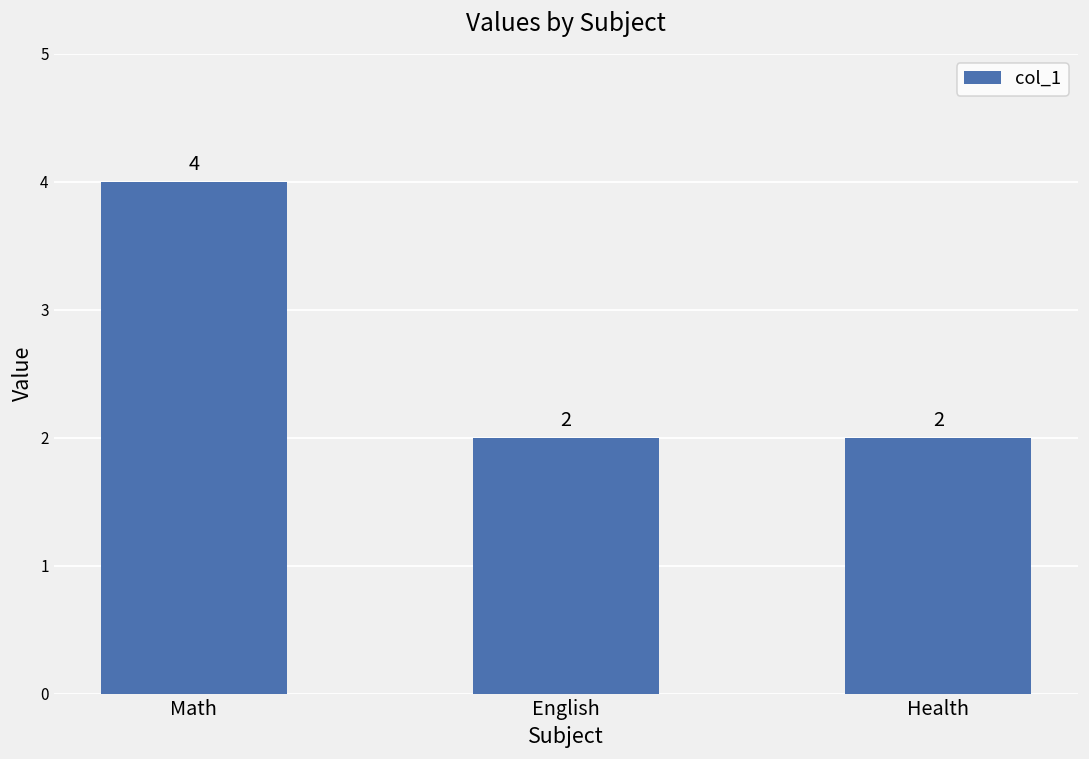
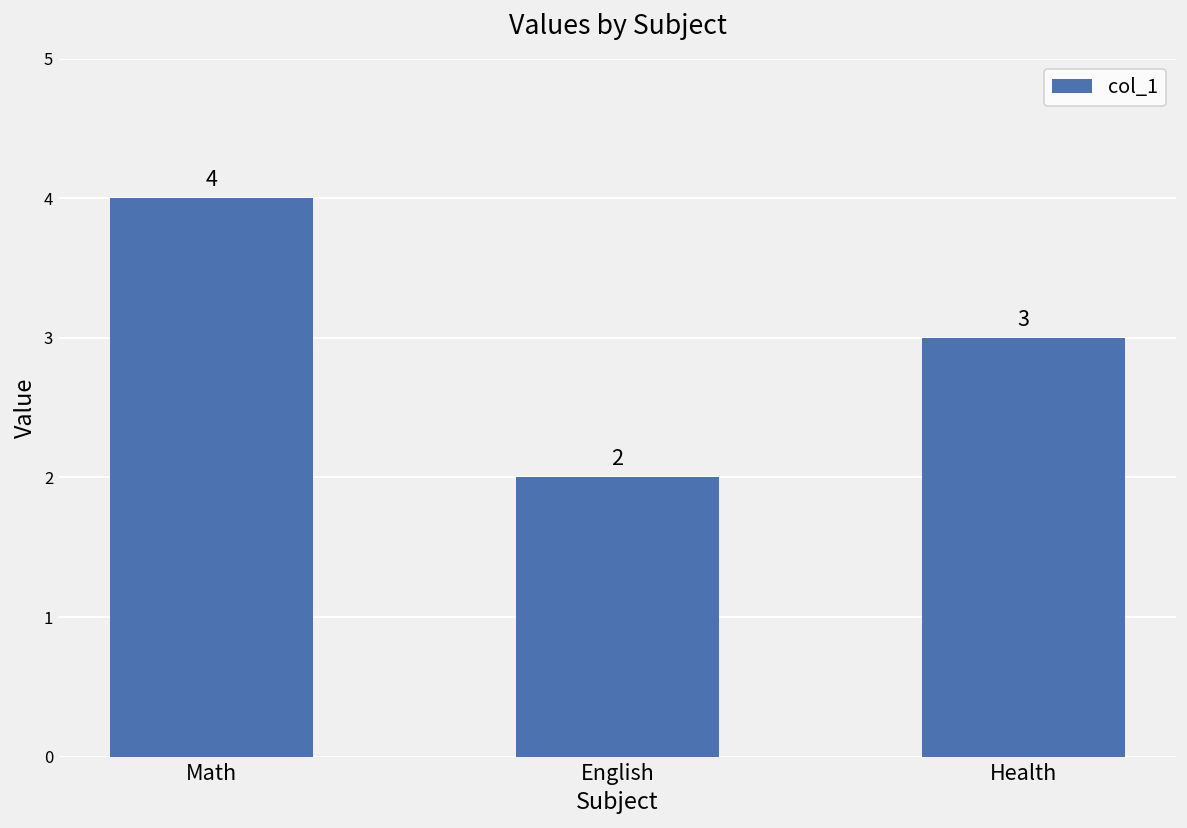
  {
    "Math": 4,
    "English": 2,
-   "Health": 2
+   "Health": 3
  }
